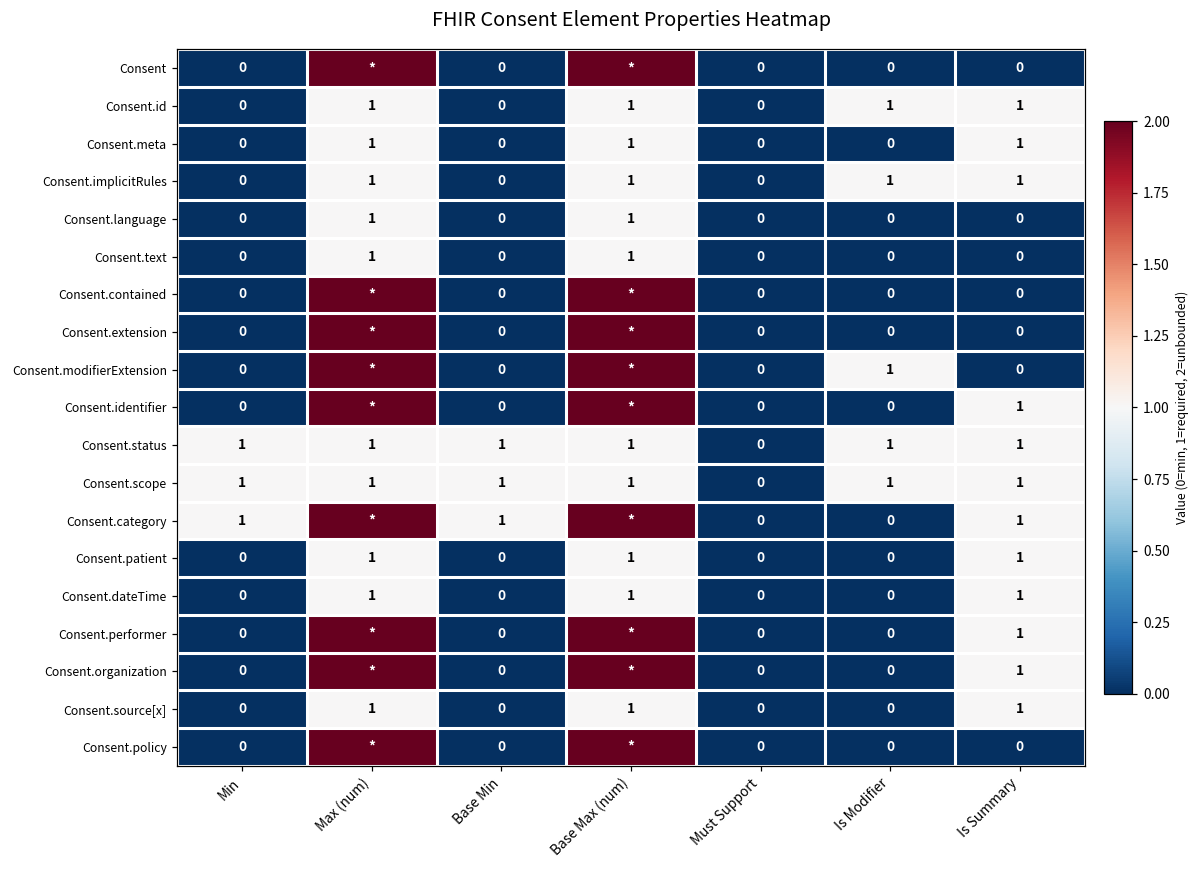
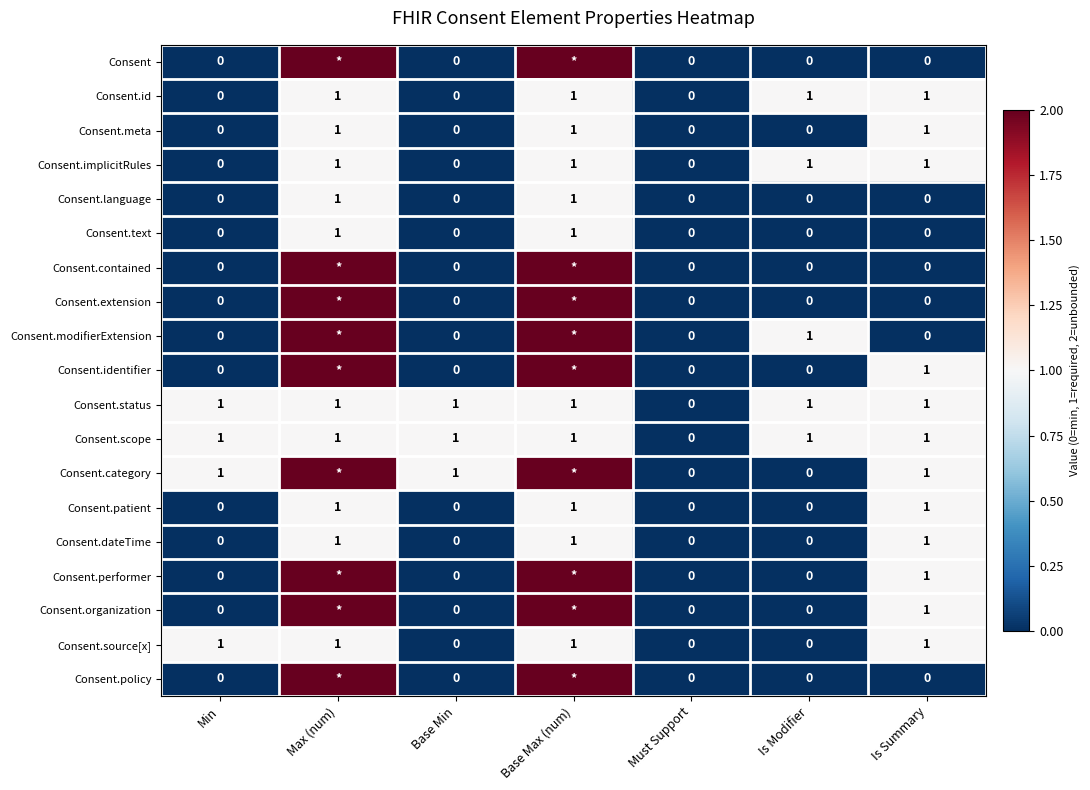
  {
    "Consent": {
      "Min": 0,
      "Base Min": 0,
      "Must Support": 0,
      "Is Modifier": 0,
      "Is Summary": 0
    },
    "Consent.id": {
      "Min": 0,
      "Max (num)": 1,
      "Base Min": 0,
      "Base Max (num)": 1,
      "Must Support": 0,
      "Is Modifier": 1,
      "Is Summary": 1
    },
    "Consent.meta": {
      "Min": 0,
      "Max (num)": 1,
      "Base Min": 0,
      "Base Max (num)": 1,
      "Must Support": 0,
      "Is Modifier": 0,
      "Is Summary": 1
    },
    "Consent.implicitRules": {
      "Min": 0,
      "Max (num)": 1,
      "Base Min": 0,
      "Base Max (num)": 1,
      "Must Support": 0,
      "Is Modifier": 1,
      "Is Summary": 1
    },
    "Consent.language": {
      "Min": 0,
      "Max (num)": 1,
      "Base Min": 0,
      "Base Max (num)": 1,
      "Must Support": 0,
      "Is Modifier": 0,
      "Is Summary": 0
    },
    "Consent.text": {
      "Min": 0,
      "Max (num)": 1,
      "Base Min": 0,
      "Base Max (num)": 1,
      "Must Support": 0,
      "Is Modifier": 0,
      "Is Summary": 0
    },
    "Consent.contained": {
      "Min": 0,
      "Base Min": 0,
      "Must Support": 0,
      "Is Modifier": 0,
      "Is Summary": 0
    },
    "Consent.extension": {
      "Min": 0,
      "Base Min": 0,
      "Must Support": 0,
      "Is Modifier": 0,
      "Is Summary": 0
    },
    "Consent.modifierExtension": {
      "Min": 0,
      "Base Min": 0,
      "Must Support": 0,
      "Is Modifier": 1,
      "Is Summary": 0
    },
    "Consent.identifier": {
      "Min": 0,
      "Base Min": 0,
      "Must Support": 0,
      "Is Modifier": 0,
      "Is Summary": 1
    },
    "Consent.status": {
      "Min": 1,
      "Max (num)": 1,
      "Base Min": 1,
      "Base Max (num)": 1,
      "Must Support": 0,
      "Is Modifier": 1,
      "Is Summary": 1
    },
    "Consent.scope": {
      "Min": 1,
      "Max (num)": 1,
      "Base Min": 1,
      "Base Max (num)": 1,
      "Must Support": 0,
      "Is Modifier": 1,
      "Is Summary": 1
    },
    "Consent.category": {
      "Min": 1,
      "Base Min": 1,
      "Must Support": 0,
      "Is Modifier": 0,
      "Is Summary": 1
    },
    "Consent.patient": {
      "Min": 0,
      "Max (num)": 1,
      "Base Min": 0,
      "Base Max (num)": 1,
      "Must Support": 0,
      "Is Modifier": 0,
      "Is Summary": 1
    },
    "Consent.dateTime": {
      "Min": 0,
      "Max (num)": 1,
      "Base Min": 0,
      "Base Max (num)": 1,
      "Must Support": 0,
      "Is Modifier": 0,
      "Is Summary": 1
    },
    "Consent.performer": {
      "Min": 0,
      "Base Min": 0,
      "Must Support": 0,
      "Is Modifier": 0,
      "Is Summary": 1
    },
    "Consent.organization": {
      "Min": 0,
      "Base Min": 0,
      "Must Support": 0,
      "Is Modifier": 0,
      "Is Summary": 1
    },
    "Consent.source[x]": {
-     "Min": 0,
+     "Min": 1,
      "Max (num)": 1,
      "Base Min": 0,
      "Base Max (num)": 1,
      "Must Support": 0,
      "Is Modifier": 0,
      "Is Summary": 1
    },
    "Consent.policy": {
      "Min": 0,
      "Base Min": 0,
      "Must Support": 0,
      "Is Modifier": 0,
      "Is Summary": 0
    }
  }
